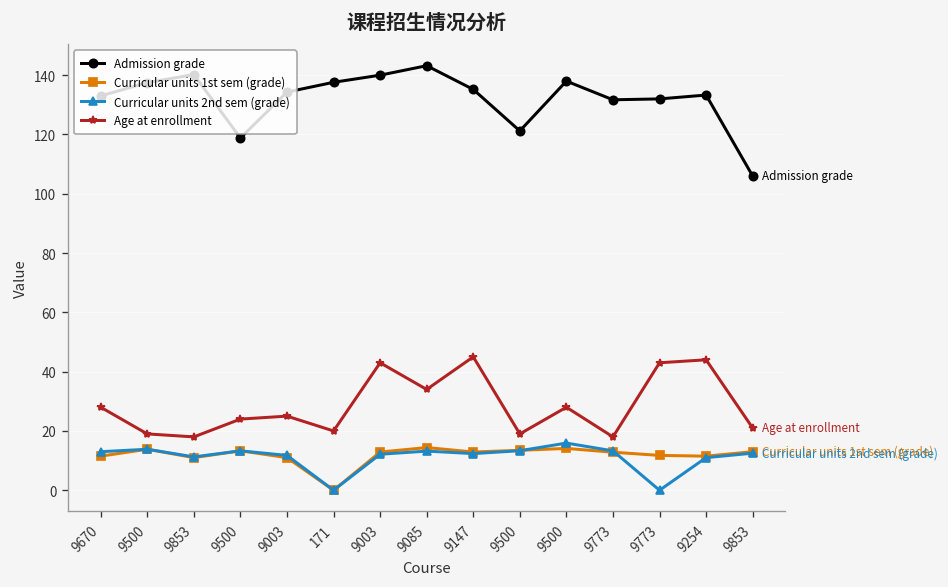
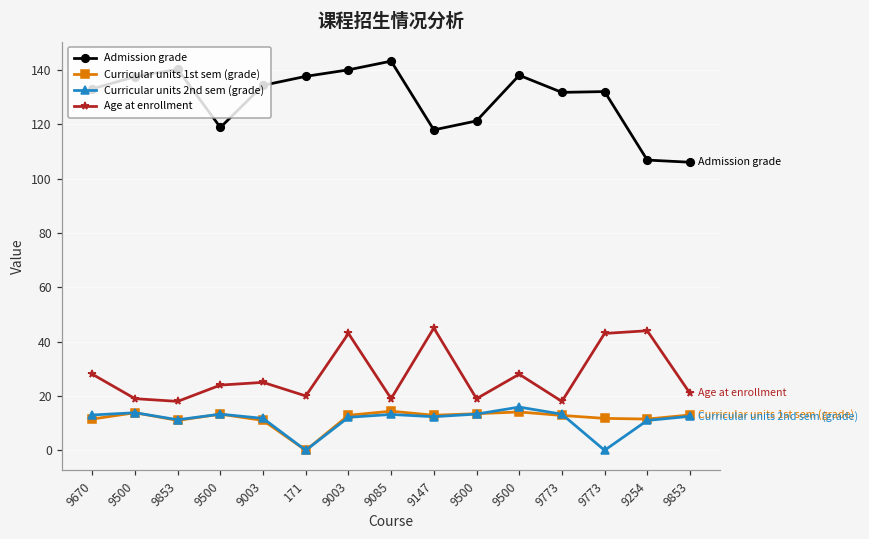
  {
    "Admission grade": {
      "171": 138,
      "9085": 143,
-     "9147": 135,
-     "9254": 133
+     "9147": 118,
+     "9254": 107
    },
    "Curricular units 1st sem (grade)": {
      "9670": 12,
      "9085": 14
    },
    "Curricular units 2nd sem (grade)": {
      "9670": 13,
      "9085": 13
    },
    "Age at enrollment": {
      "9670": 28,
      "171": 20,
-     "9085": 34,
+     "9085": 19,
      "9147": 45,
      "9254": 44
    }
  }
